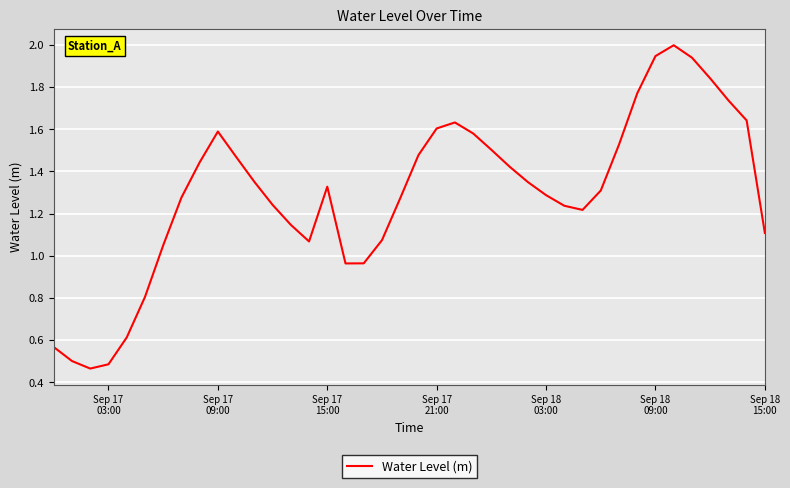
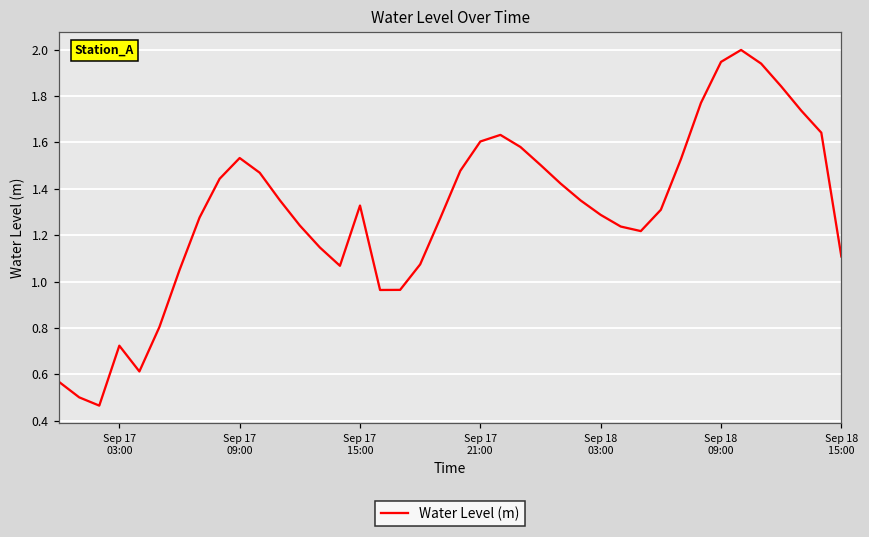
  {
-   "Sep 17 03:00": 0.49,
-   "Sep 17 09:00": 1.59,
+   "Sep 17 03:00": 0.72,
+   "Sep 17 09:00": 1.53,
    "Sep 17 15:00": 1.33,
    "Sep 17 21:00": 1.60,
    "Sep 18 03:00": 1.29,
    "Sep 18 09:00": 1.95,
    "Sep 18 15:00": 1.11
  }
